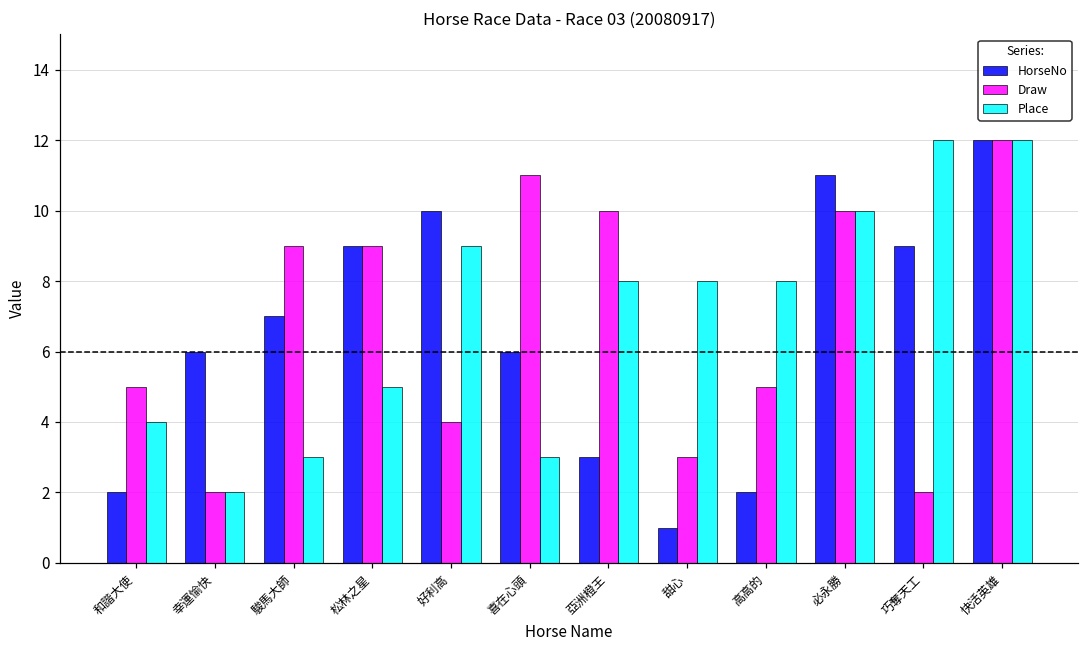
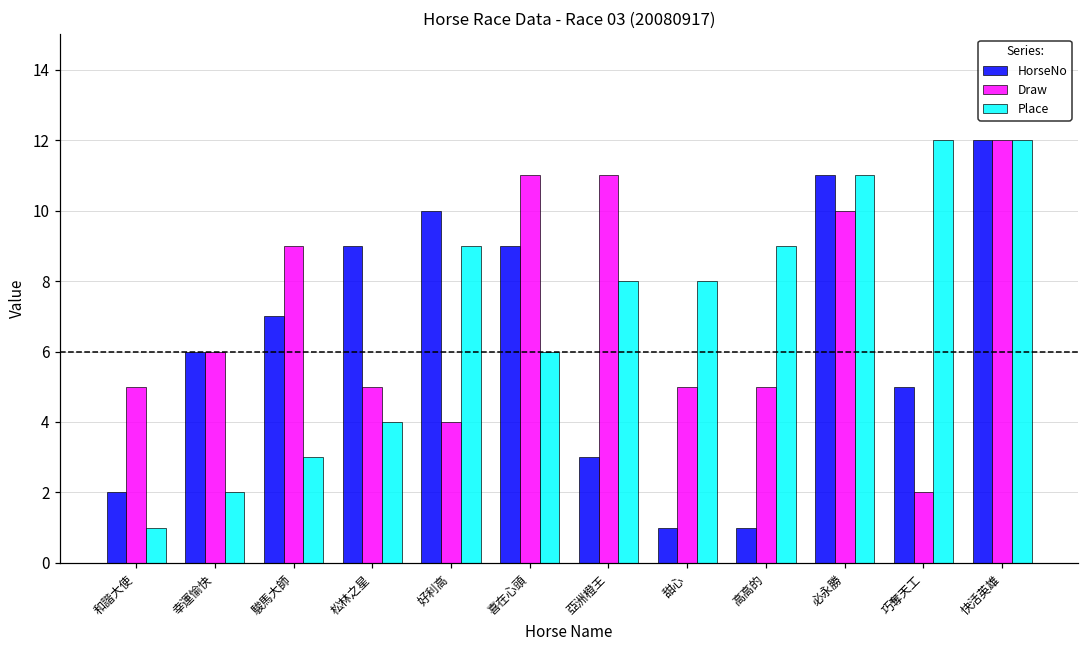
  {
    "HorseNo": {
      "和諧大使": 2,
      "幸運愉快": 6,
      "駿馬大師": 7,
      "松林之星": 9,
      "好利高": 10,
-     "喜在心頭": 6,
+     "喜在心頭": 9,
      "亞洲橙王": 3,
      "甜心": 1,
-     "高高的": 2,
+     "高高的": 1,
      "必永勝": 11,
-     "巧奪天工": 9,
+     "巧奪天工": 5,
      "快活英雄": 12
    },
    "Draw": {
      "和諧大使": 5,
-     "幸運愉快": 2,
+     "幸運愉快": 6,
      "駿馬大師": 9,
-     "松林之星": 9,
+     "松林之星": 5,
      "好利高": 4,
      "喜在心頭": 11,
-     "亞洲橙王": 10,
-     "甜心": 3,
+     "亞洲橙王": 11,
+     "甜心": 5,
      "高高的": 5,
      "必永勝": 10,
      "巧奪天工": 2,
      "快活英雄": 12
    },
    "Place": {
-     "和諧大使": 4,
+     "和諧大使": 1,
      "幸運愉快": 2,
      "駿馬大師": 3,
-     "松林之星": 5,
+     "松林之星": 4,
      "好利高": 9,
-     "喜在心頭": 3,
+     "喜在心頭": 6,
      "亞洲橙王": 8,
      "甜心": 8,
-     "高高的": 8,
-     "必永勝": 10,
+     "高高的": 9,
+     "必永勝": 11,
      "巧奪天工": 12,
      "快活英雄": 12
    }
  }
